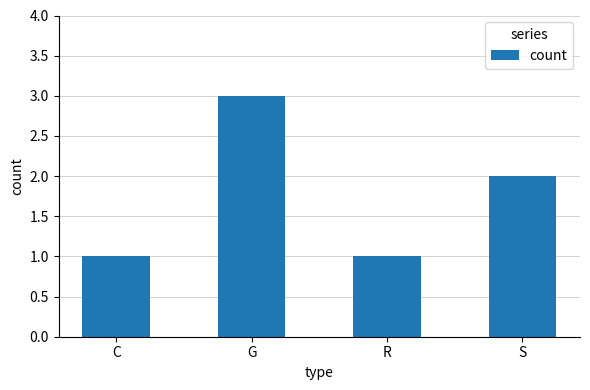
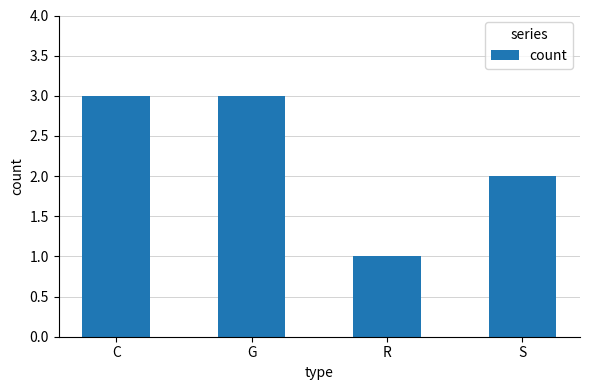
  {
-   "C": 1,
+   "C": 3,
    "G": 3,
    "R": 1,
    "S": 2
  }
